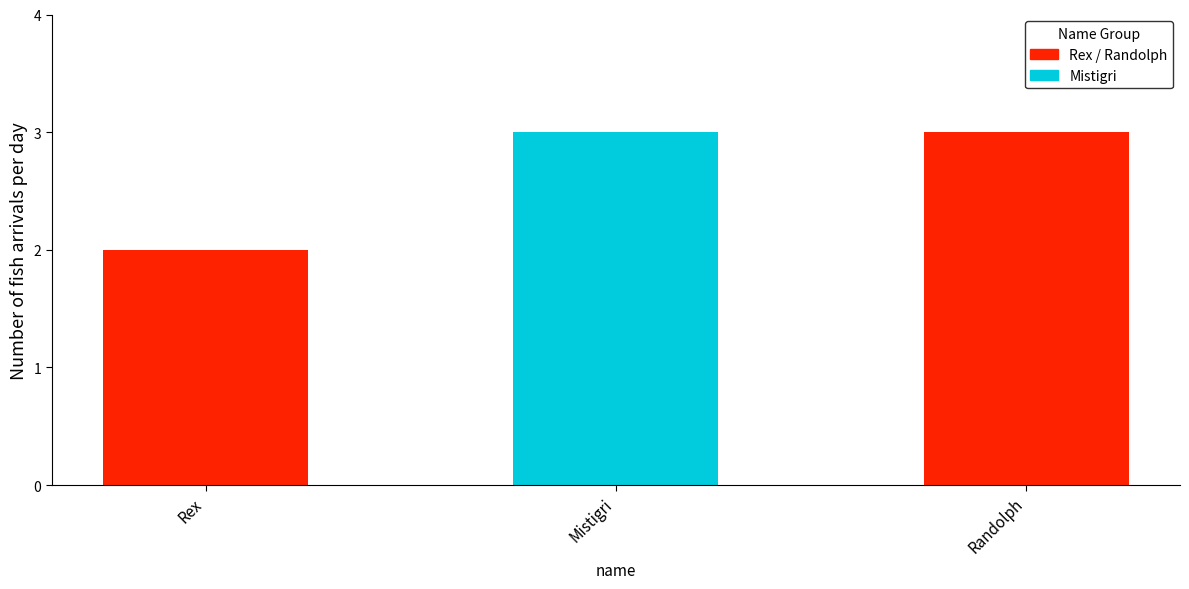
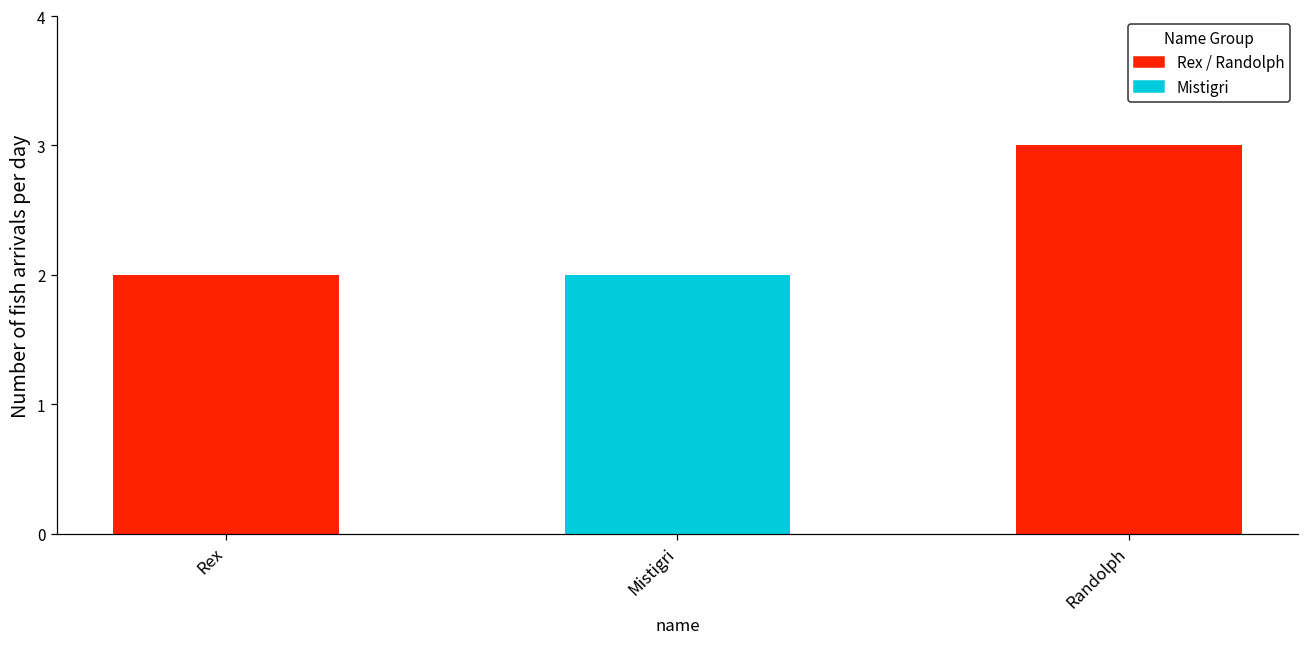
  {
    "Rex": 2,
-   "Mistigri": 3,
+   "Mistigri": 2,
    "Randolph": 3
  }
